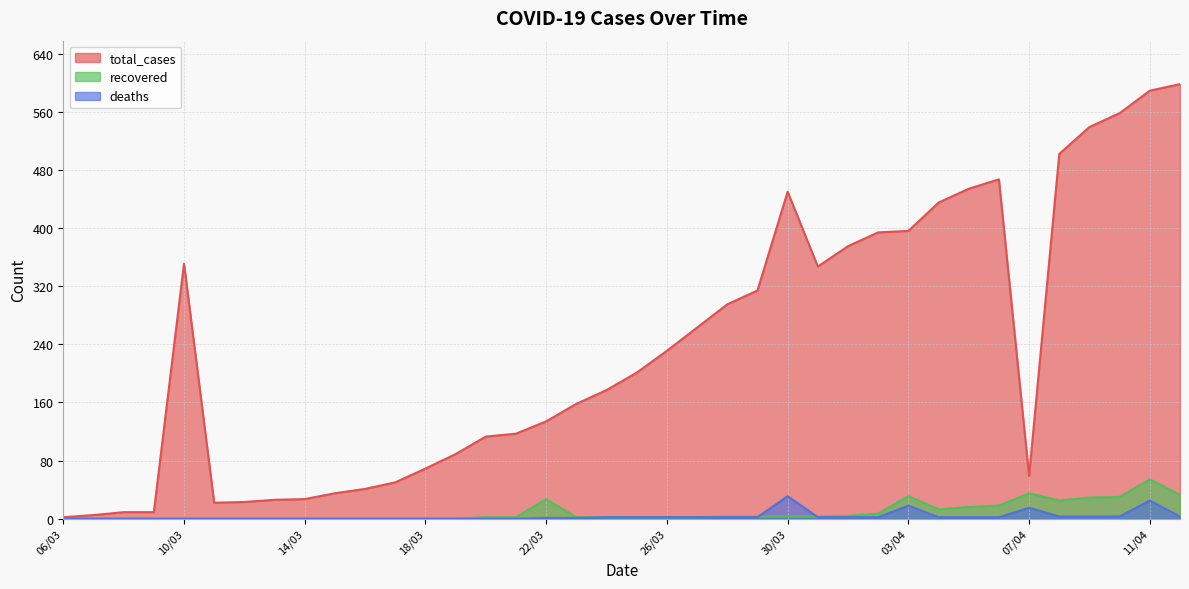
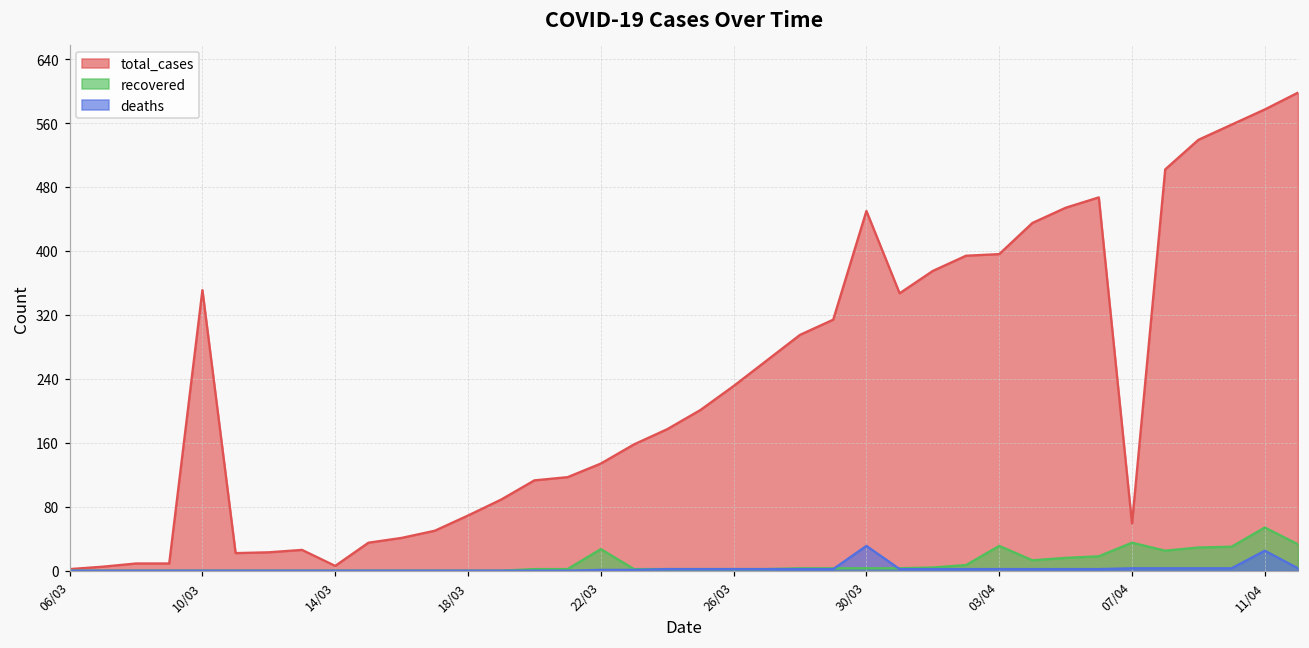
  {
    "total_cases": {
      "10/03": 350,
-     "14/03": 30,
+     "14/03": 10,
      "18/03": 70,
      "22/03": 130,
      "26/03": 230,
      "30/03": 450,
      "03/04": 400,
      "07/04": 60,
-     "11/04": 590
+     "11/04": 580
    },
    "recovered": {
      "22/03": 30,
      "30/03": 0,
      "03/04": 30,
      "07/04": 40,
      "11/04": 50
    },
    "deaths": {
      "22/03": 0,
      "30/03": 30,
-     "03/04": 20,
-     "07/04": 20,
+     "03/04": 0,
+     "07/04": 0,
      "11/04": 30
    }
  }
